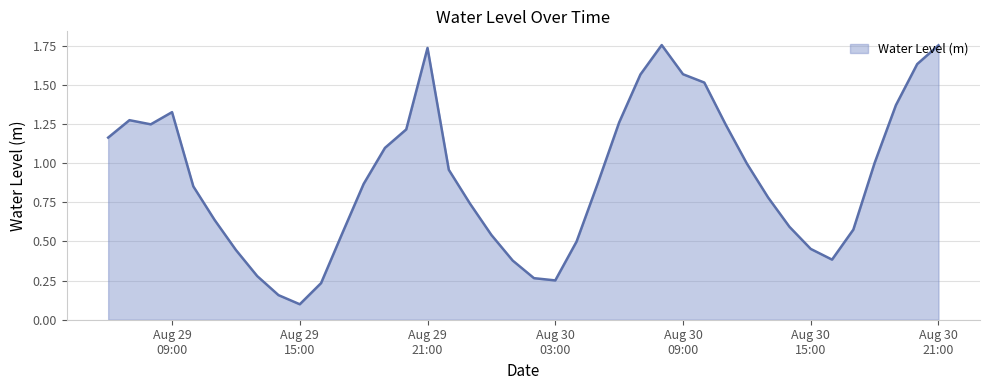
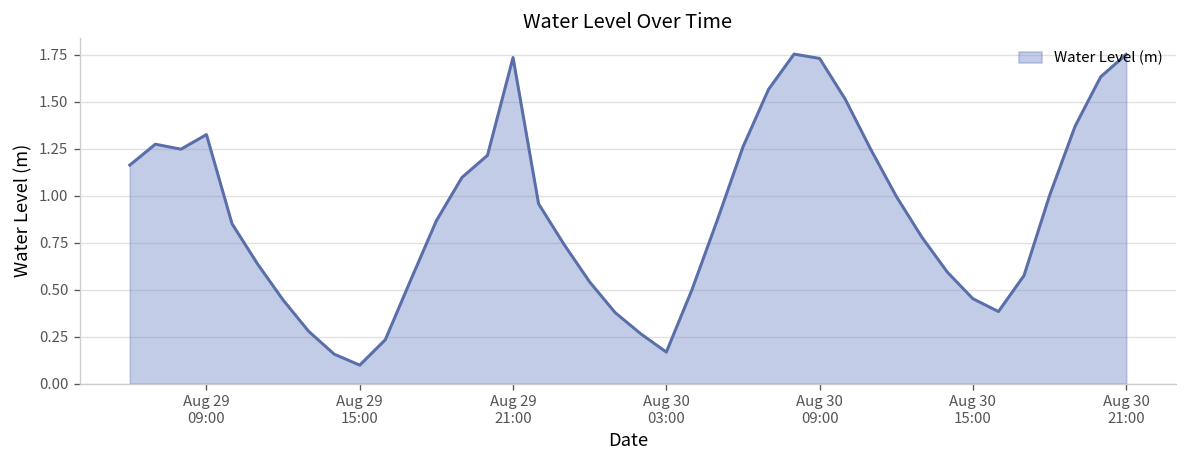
  {
    "Aug 29 09:00": 1.33,
    "Aug 29 15:00": 0.10,
    "Aug 29 21:00": 1.74,
-   "Aug 30 03:00": 0.25,
-   "Aug 30 09:00": 1.57,
+   "Aug 30 03:00": 0.17,
+   "Aug 30 09:00": 1.73,
    "Aug 30 15:00": 0.45,
    "Aug 30 21:00": 1.75
  }
